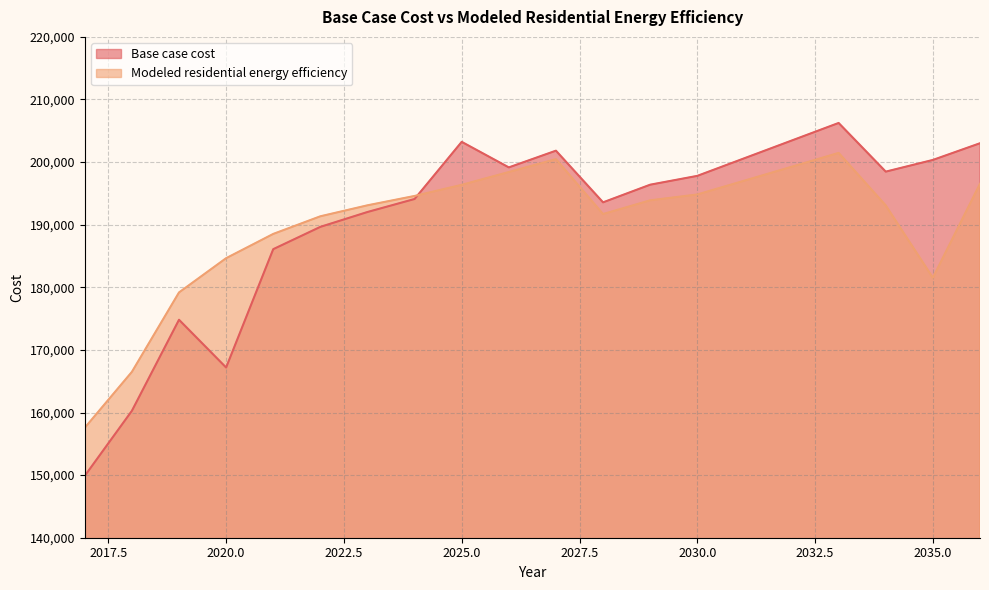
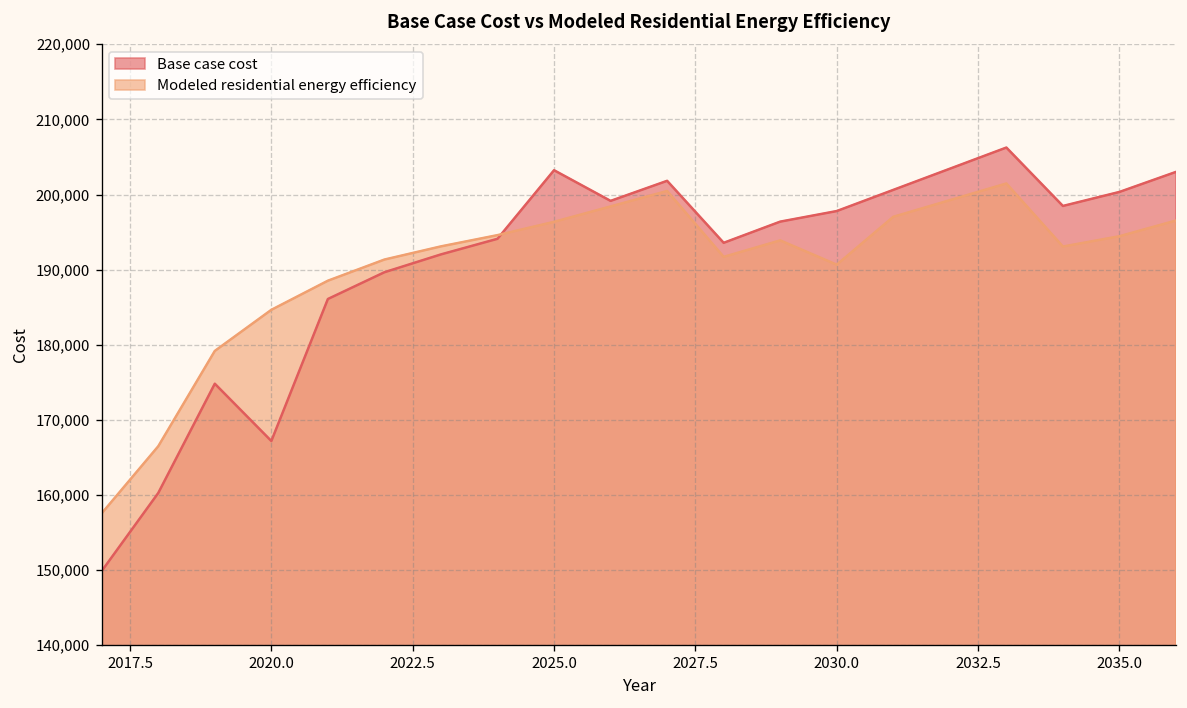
  {
    "Base case cost": {
      "2020.0": "167,000",
      "2025.0": "203,000",
      "2030.0": "198,000",
      "2035.0": "200,000"
    },
    "Modeled residential energy efficiency": {
      "2020.0": "185,000",
      "2025.0": "196,000",
-     "2030.0": "195,000",
-     "2035.0": "182,000"
+     "2030.0": "191,000",
+     "2035.0": "194,000"
    }
  }
